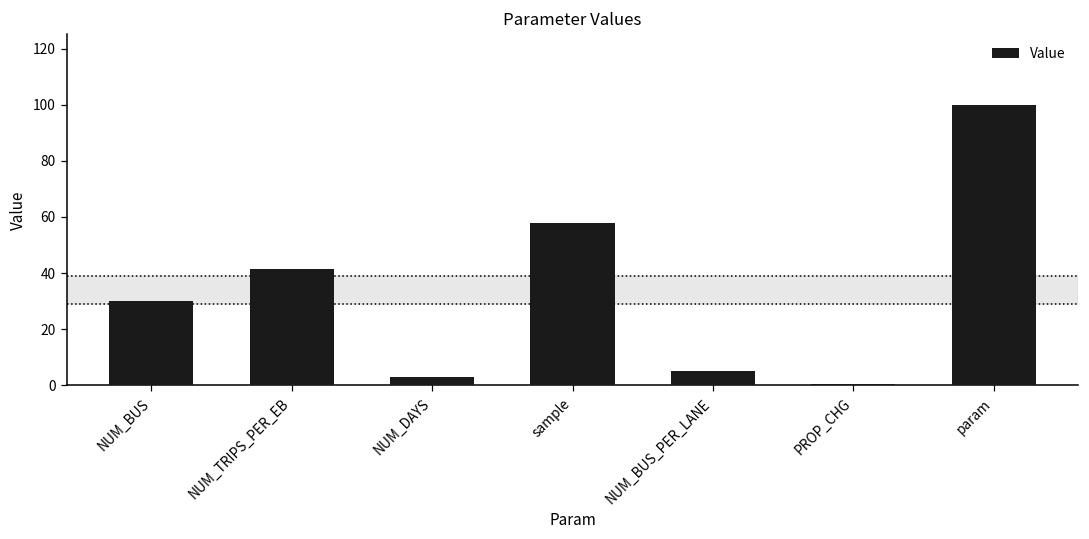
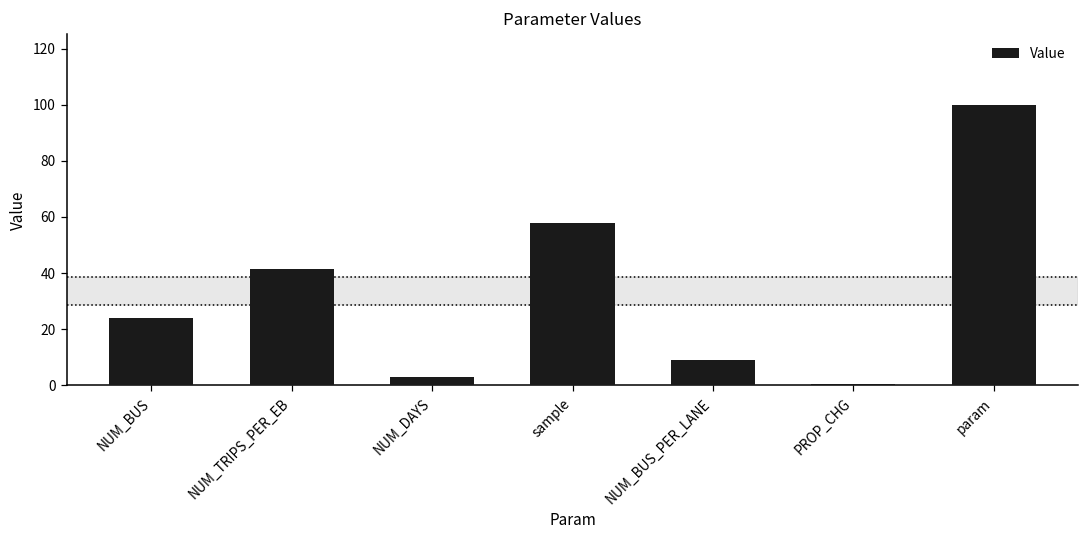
  {
-   "NUM_BUS": 30,
+   "NUM_BUS": 24,
    "NUM_TRIPS_PER_EB": 41,
    "NUM_DAYS": 3,
    "sample": 58,
-   "NUM_BUS_PER_LANE": 5,
+   "NUM_BUS_PER_LANE": 9,
    "param": 100
  }
